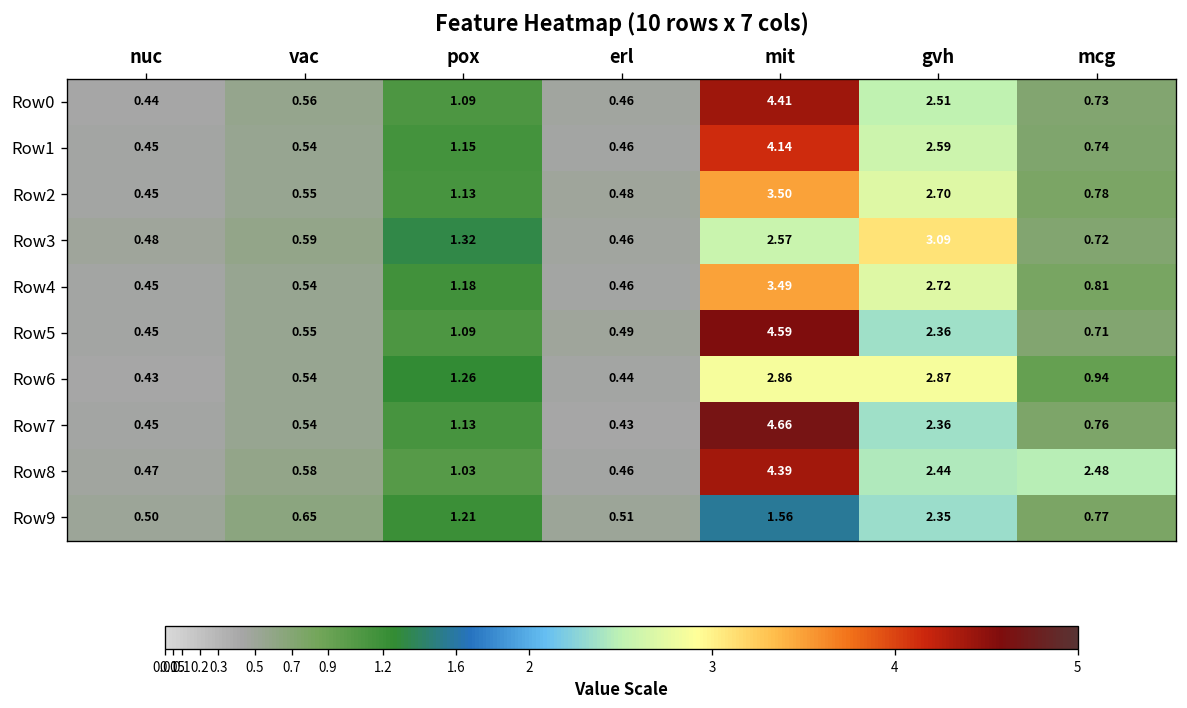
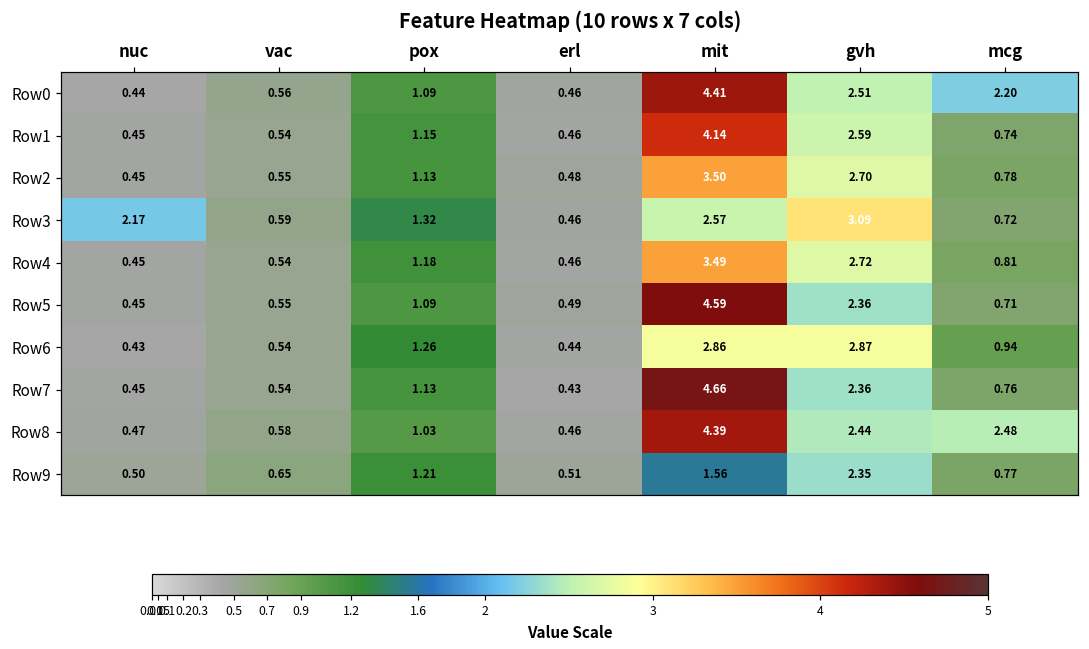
  {
    "Row0": {
      "nuc": 0.44,
      "vac": 0.56,
      "pox": 1.09,
      "erl": 0.46,
      "mit": 4.41,
      "gvh": 2.51,
-     "mcg": 0.73
+     "mcg": 2.20
    },
    "Row1": {
      "nuc": 0.45,
      "vac": 0.54,
      "pox": 1.15,
      "erl": 0.46,
      "mit": 4.14,
      "gvh": 2.59,
      "mcg": 0.74
    },
    "Row2": {
      "nuc": 0.45,
      "vac": 0.55,
      "pox": 1.13,
      "erl": 0.48,
      "mit": 3.50,
      "gvh": 2.70,
      "mcg": 0.78
    },
    "Row3": {
-     "nuc": 0.48,
+     "nuc": 2.17,
      "vac": 0.59,
      "pox": 1.32,
      "erl": 0.46,
      "mit": 2.57,
      "gvh": 3.09,
      "mcg": 0.72
    },
    "Row4": {
      "nuc": 0.45,
      "vac": 0.54,
      "pox": 1.18,
      "erl": 0.46,
      "mit": 3.49,
      "gvh": 2.72,
      "mcg": 0.81
    },
    "Row5": {
      "nuc": 0.45,
      "vac": 0.55,
      "pox": 1.09,
      "erl": 0.49,
      "mit": 4.59,
      "gvh": 2.36,
      "mcg": 0.71
    },
    "Row6": {
      "nuc": 0.43,
      "vac": 0.54,
      "pox": 1.26,
      "erl": 0.44,
      "mit": 2.86,
      "gvh": 2.87,
      "mcg": 0.94
    },
    "Row7": {
      "nuc": 0.45,
      "vac": 0.54,
      "pox": 1.13,
      "erl": 0.43,
      "mit": 4.66,
      "gvh": 2.36,
      "mcg": 0.76
    },
    "Row8": {
      "nuc": 0.47,
      "vac": 0.58,
      "pox": 1.03,
      "erl": 0.46,
      "mit": 4.39,
      "gvh": 2.44,
      "mcg": 2.48
    },
    "Row9": {
      "nuc": 0.50,
      "vac": 0.65,
      "pox": 1.21,
      "erl": 0.51,
      "mit": 1.56,
      "gvh": 2.35,
      "mcg": 0.77
    }
  }
